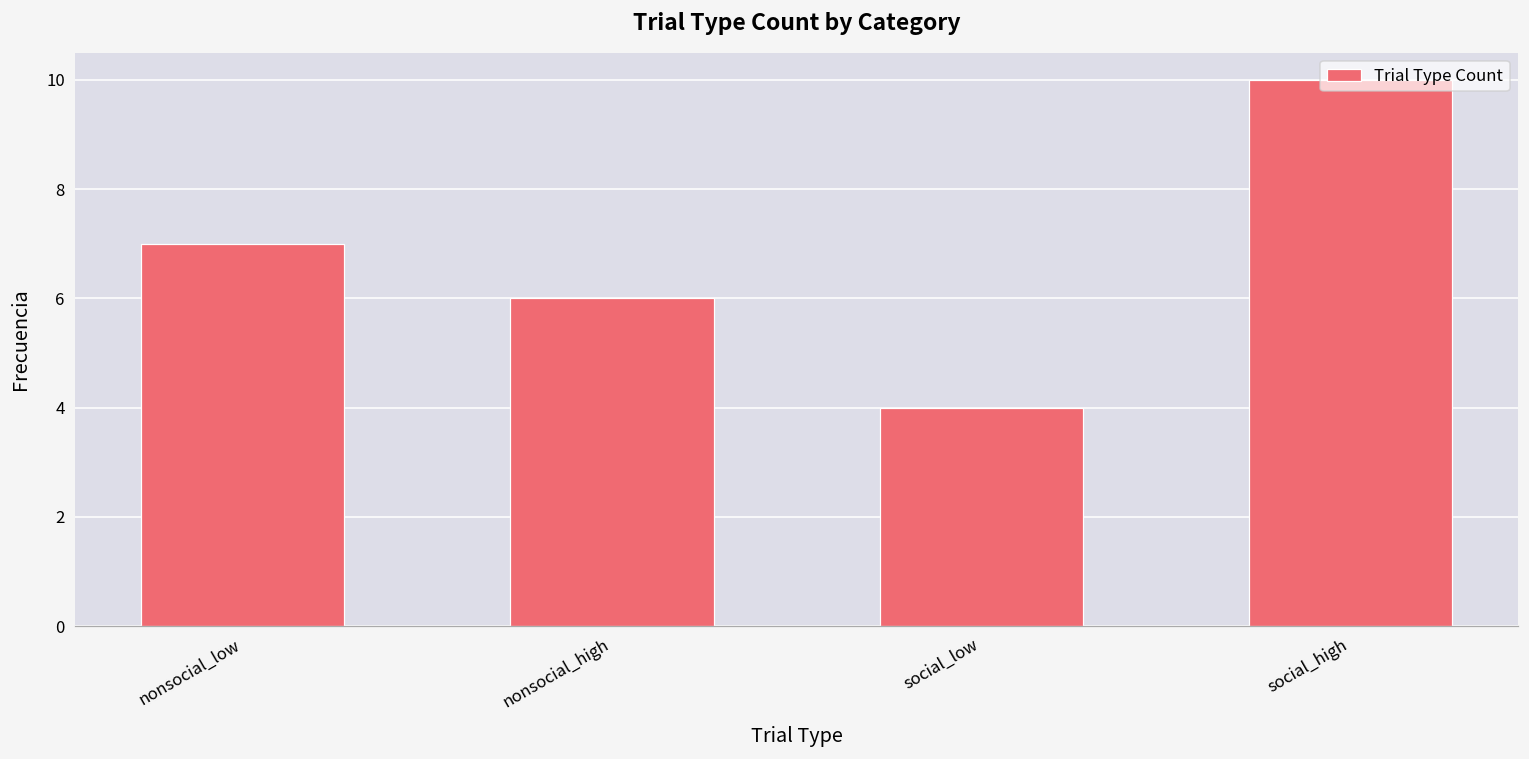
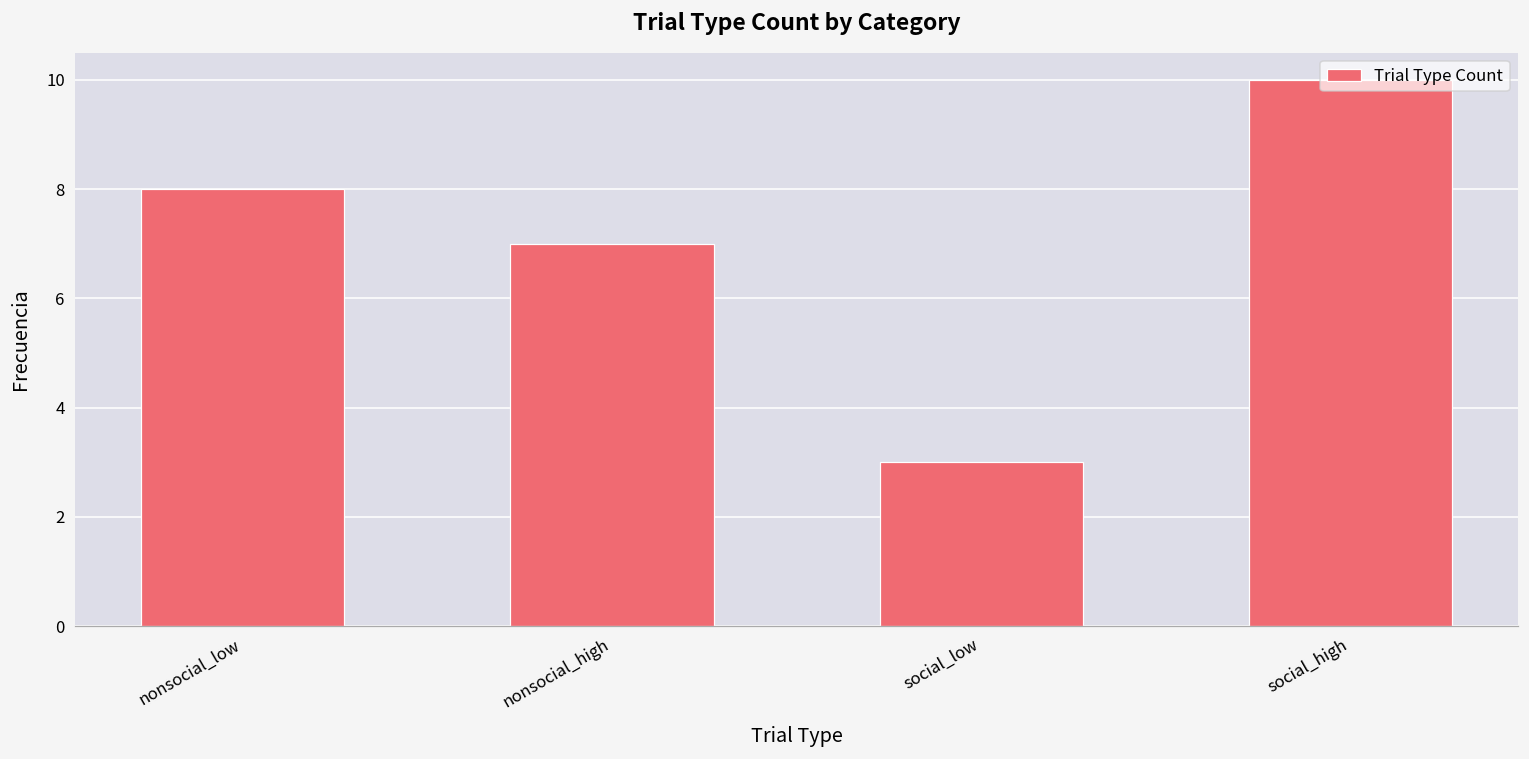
  {
-   "nonsocial_low": 7,
-   "nonsocial_high": 6,
-   "social_low": 4
+   "nonsocial_low": 8,
+   "nonsocial_high": 7,
+   "social_low": 3
  }
